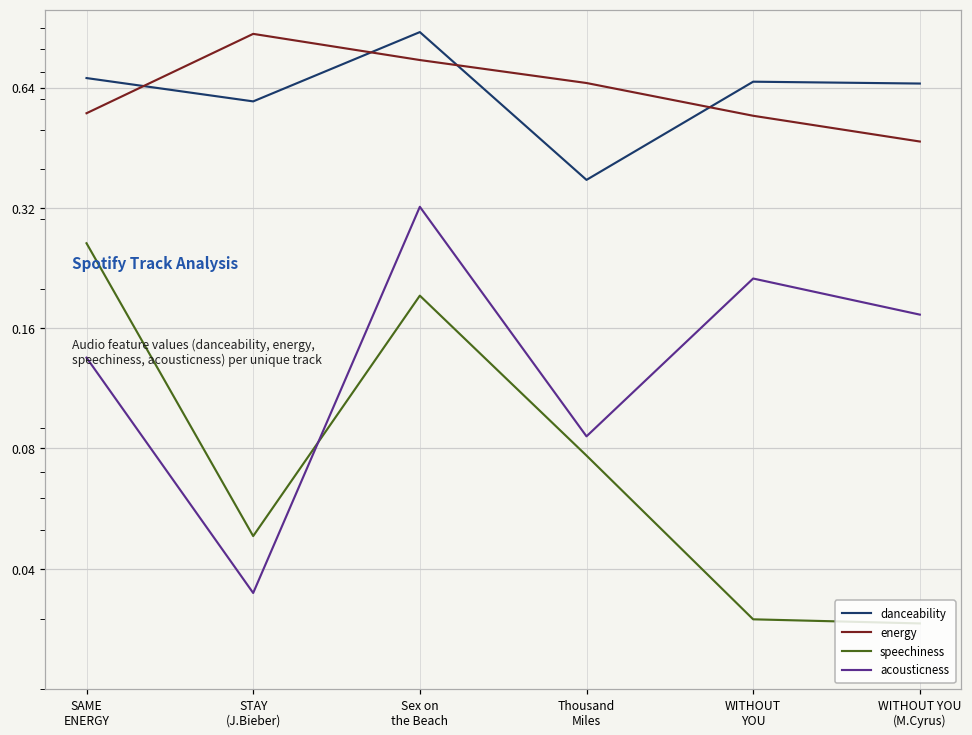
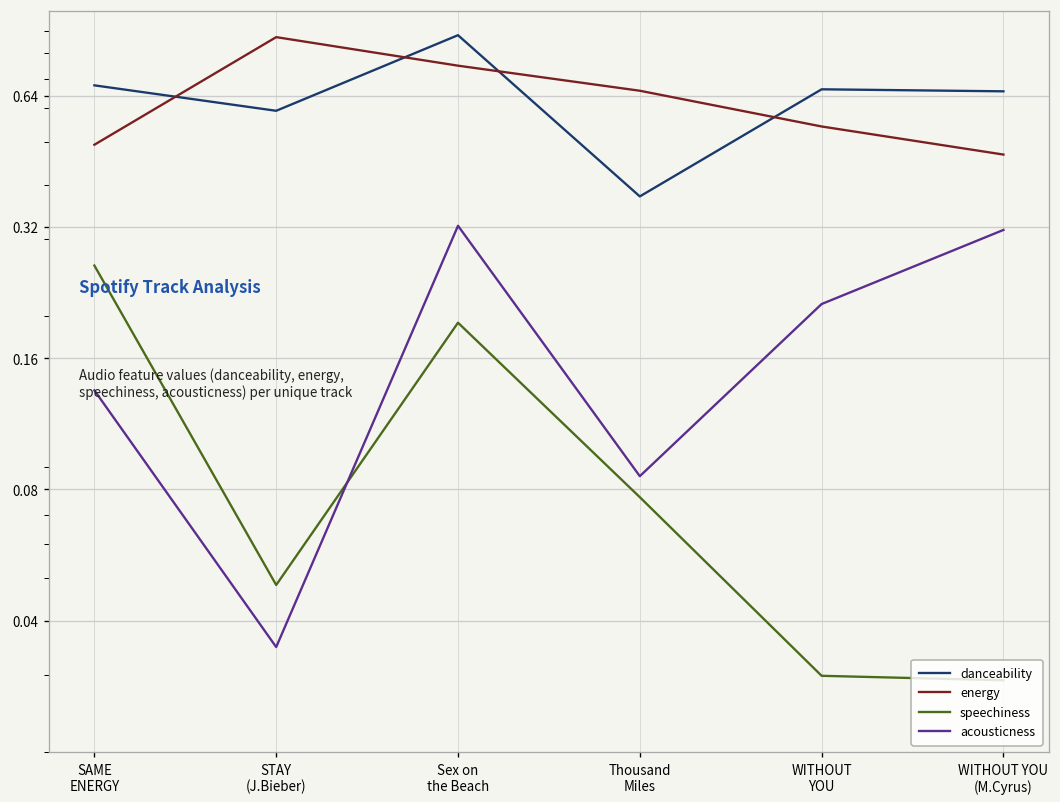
  {
    "danceability": {
      "SAME ENERGY": 0.68,
      "STAY (J.Bieber)": 0.59,
      "Sex on the Beach": 0.88,
      "Thousand Miles": 0.38,
      "WITHOUT YOU": 0.66,
      "WITHOUT YOU (M.Cyrus)": 0.66
    },
    "energy": {
-     "SAME ENERGY": 0.55,
+     "SAME ENERGY": 0.49,
      "STAY (J.Bieber)": 0.87,
      "Sex on the Beach": 0.75,
      "Thousand Miles": 0.66,
      "WITHOUT YOU": 0.54,
      "WITHOUT YOU (M.Cyrus)": 0.47
    },
    "speechiness": {
      "SAME ENERGY": 0.26,
      "STAY (J.Bieber)": 0.048,
      "Sex on the Beach": 0.19,
      "Thousand Miles": 0.077,
      "WITHOUT YOU": 0.03
    },
    "acousticness": {
      "SAME ENERGY": 0.135,
      "STAY (J.Bieber)": 0.035,
      "Sex on the Beach": 0.32,
      "Thousand Miles": 0.086,
      "WITHOUT YOU": 0.21,
-     "WITHOUT YOU (M.Cyrus)": 0.17
+     "WITHOUT YOU (M.Cyrus)": 0.32
    }
  }
